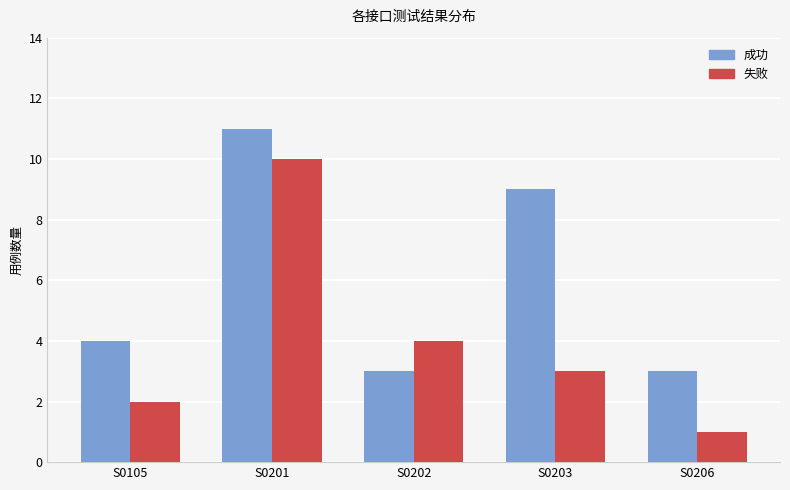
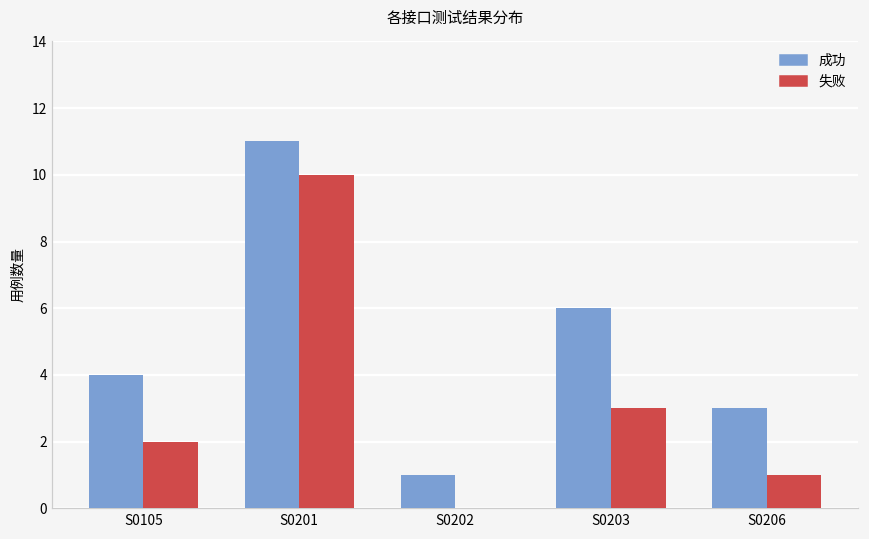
  {
    "成功": {
      "S0105": 4,
      "S0201": 11,
-     "S0202": 3,
-     "S0203": 9,
+     "S0202": 1,
+     "S0203": 6,
      "S0206": 3
    },
    "失败": {
      "S0105": 2,
      "S0201": 10,
-     "S0202": 4,
+     "S0202": 0,
      "S0203": 3,
      "S0206": 1
    }
  }
